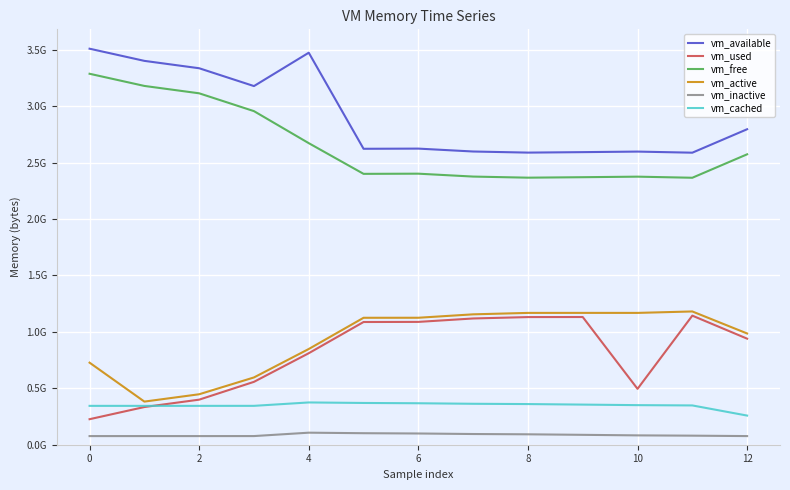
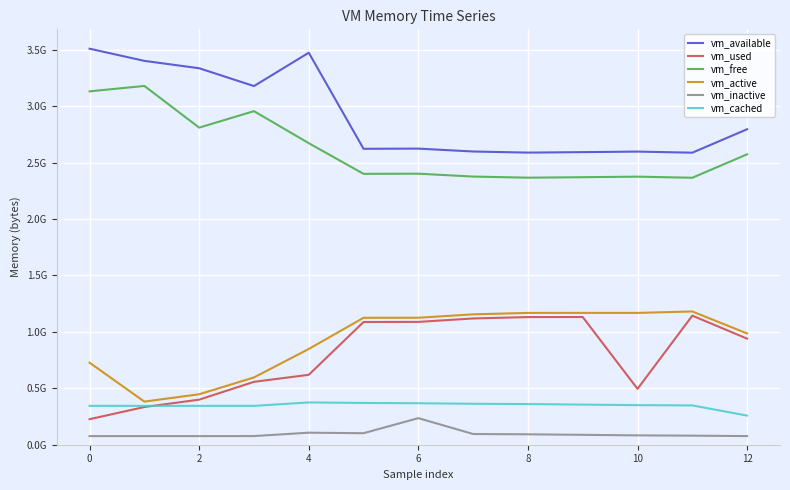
  {
    "vm_available": {
      "0": 3510000000,
      "2": 3340000000,
      "4": 3470000000,
      "6": 2620000000,
      "8": 2590000000,
      "10": 2600000000,
      "12": 2800000000
    },
    "vm_used": {
      "0": 230000000,
      "2": 400000000,
-     "4": 810000000,
+     "4": 620000000,
      "6": 1090000000,
      "8": 1130000000,
      "10": 500000000,
      "12": 940000000
    },
    "vm_free": {
-     "0": 3290000000,
-     "2": 3110000000,
+     "0": 3130000000,
+     "2": 2810000000,
      "4": 2670000000,
      "6": 2400000000,
      "8": 2370000000,
      "10": 2380000000,
      "12": 2570000000
    },
    "vm_active": {
      "0": 730000000,
      "2": 450000000,
      "4": 850000000,
      "6": 1130000000,
      "8": 1170000000,
      "10": 1170000000,
      "12": 990000000
    },
    "vm_inactive": {
      "0": 80000000,
      "2": 80000000,
      "4": 110000000,
-     "6": 100000000,
+     "6": 240000000,
      "8": 90000000,
      "10": 80000000,
      "12": 80000000
    },
    "vm_cached": {
      "0": 340000000,
      "2": 340000000,
      "4": 370000000,
      "6": 370000000,
      "8": 360000000,
      "10": 350000000,
      "12": 260000000
    }
  }
